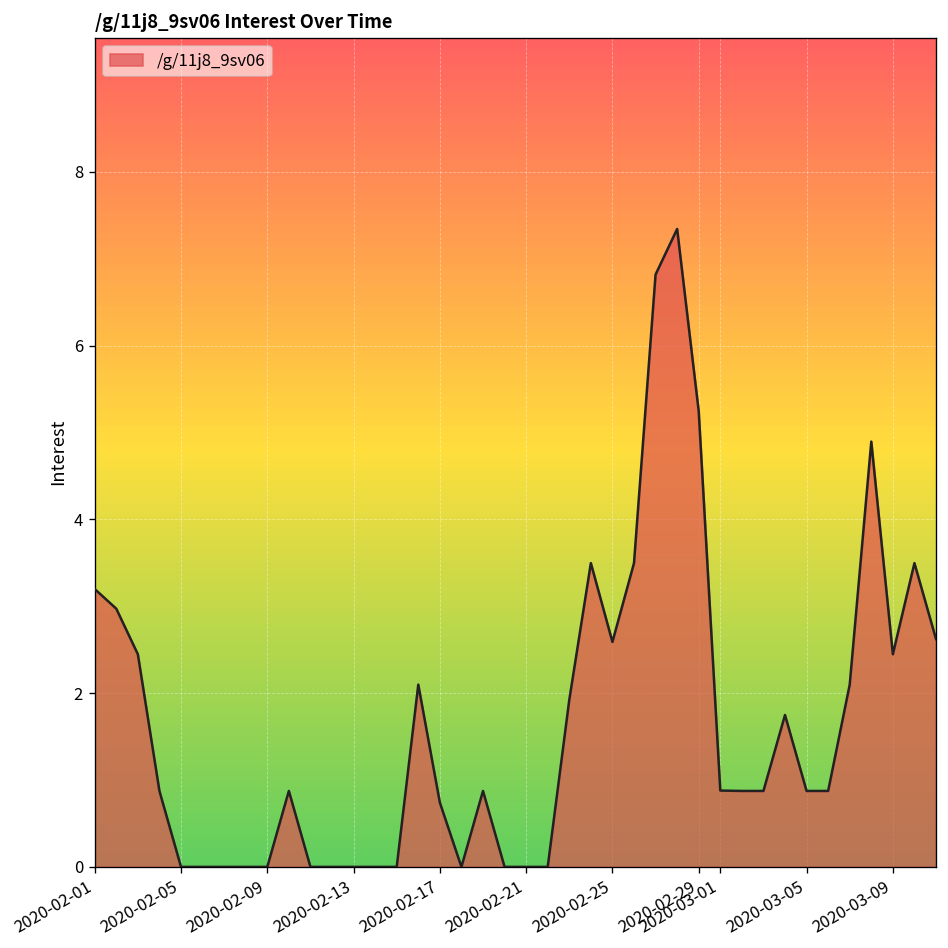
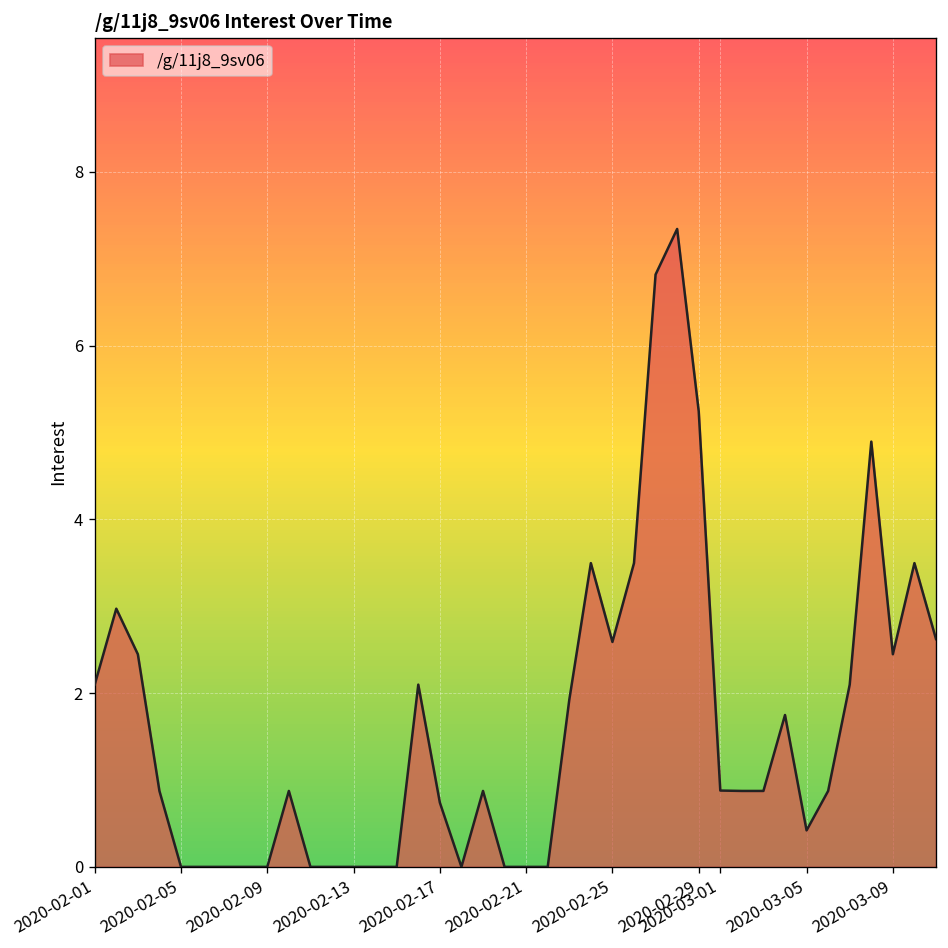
  {
-   "2020-02-01": 3.2,
+   "2020-02-01": 2.1,
    "2020-02-05": 0.0,
    "2020-02-09": 0.0,
    "2020-02-13": 0.0,
    "2020-02-17": 0.7,
    "2020-02-21": 0.0,
    "2020-02-25": 2.6,
    "2020-02-29": 5.2,
    "2020-03-01": 0.9,
-   "2020-03-05": 0.9,
+   "2020-03-05": 0.4,
    "2020-03-09": 2.4
  }
